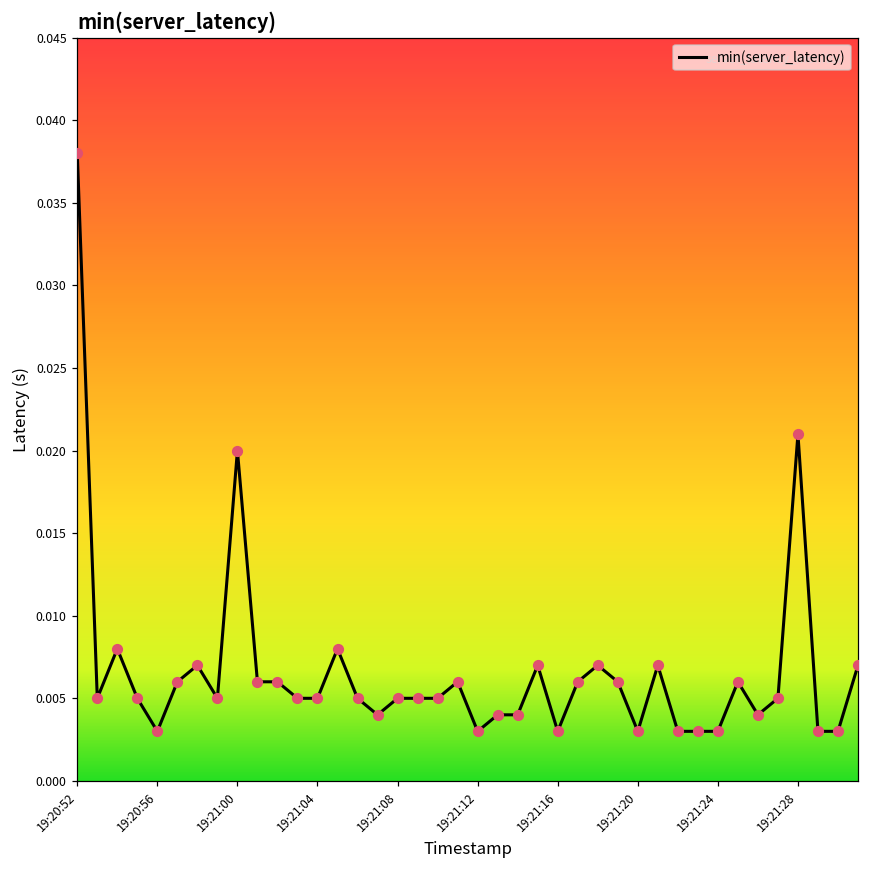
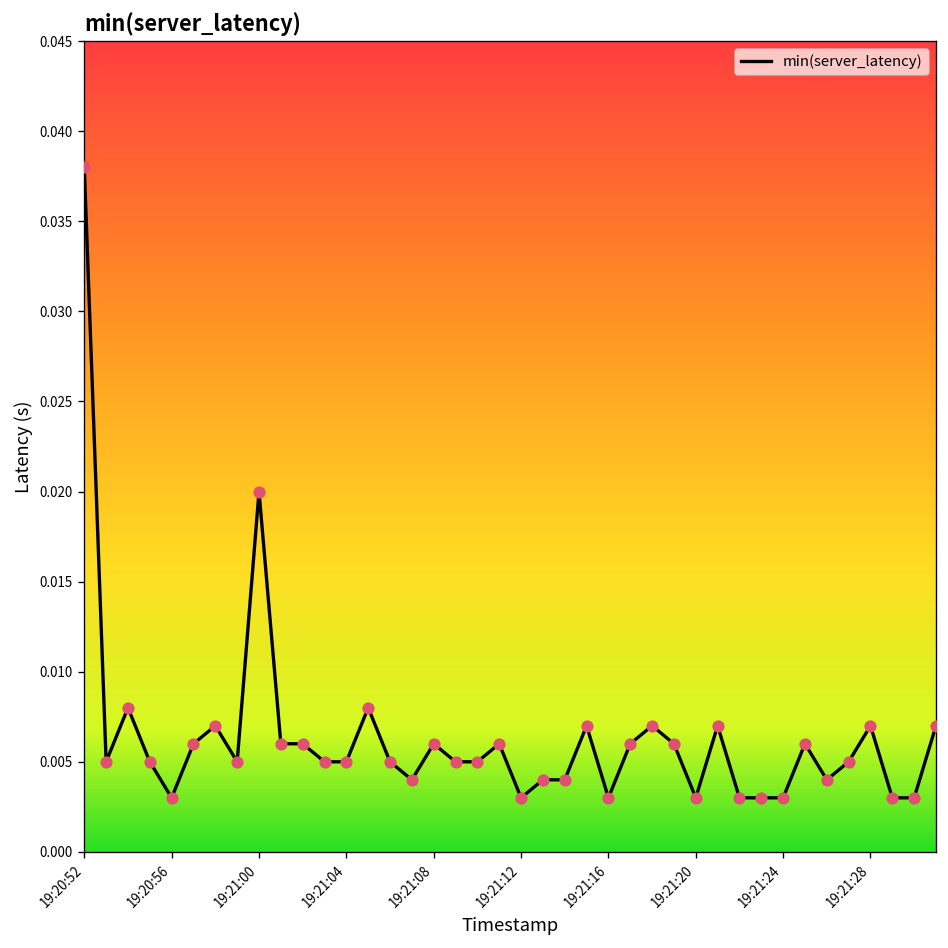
  {
    "19:20:52": 0.038,
    "19:20:56": 0.003,
    "19:21:00": 0.020,
    "19:21:04": 0.005,
-   "19:21:08": 0.005,
+   "19:21:08": 0.006,
    "19:21:12": 0.003,
    "19:21:16": 0.003,
    "19:21:20": 0.003,
    "19:21:24": 0.003,
-   "19:21:28": 0.021
+   "19:21:28": 0.007
  }
